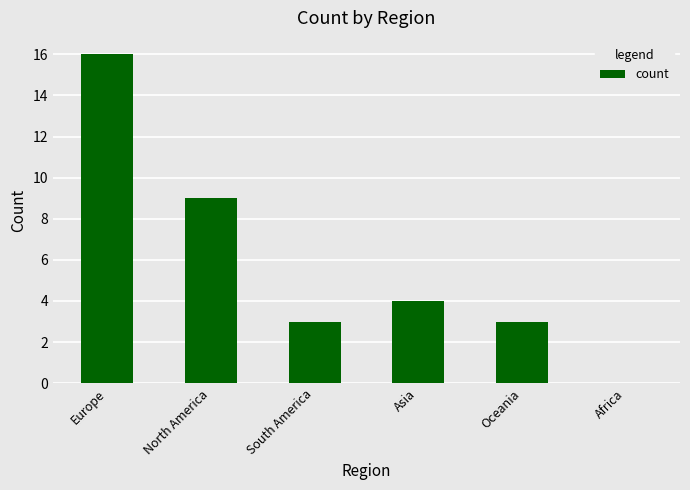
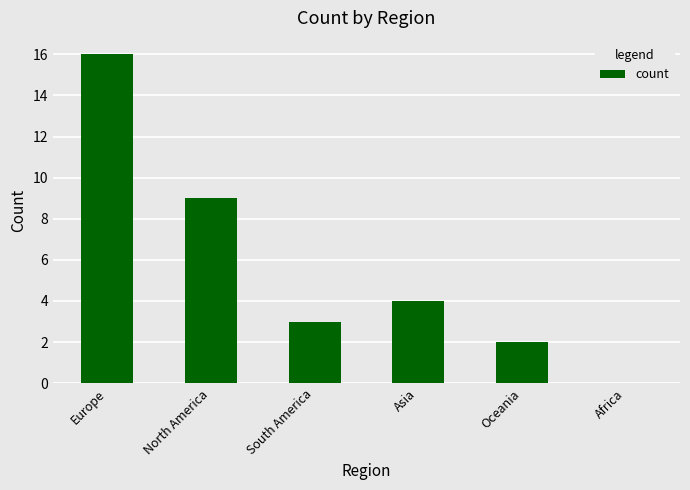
  {
    "Europe": 16,
    "North America": 9,
    "South America": 3,
    "Asia": 4,
-   "Oceania": 3,
+   "Oceania": 2,
    "Africa": 0
  }
